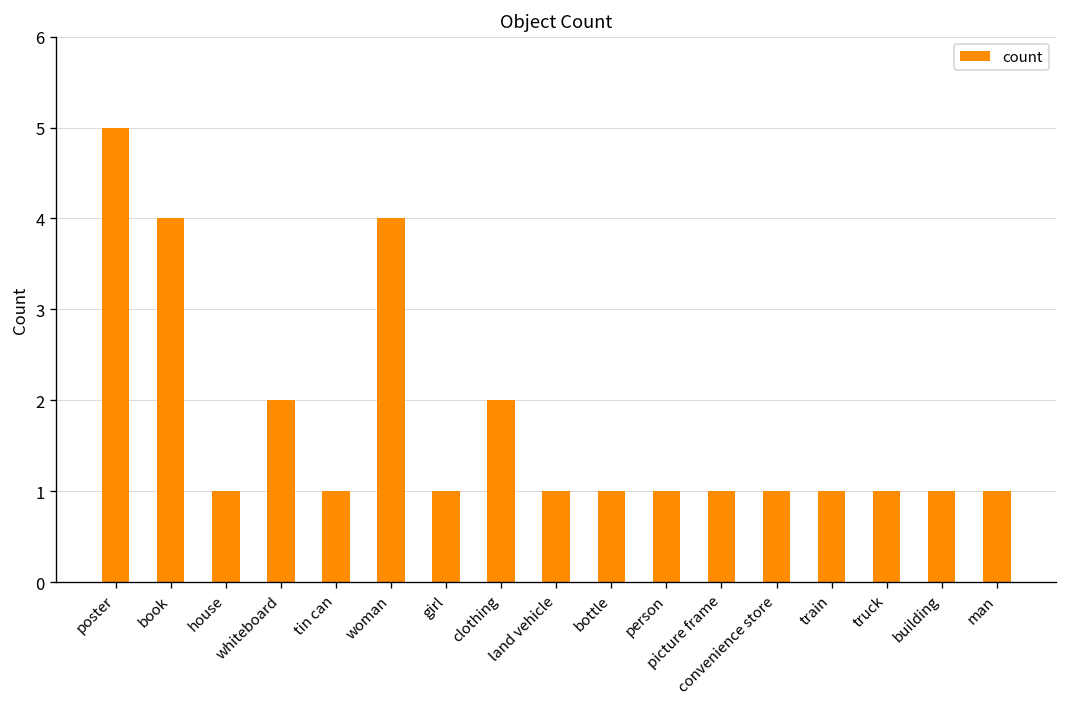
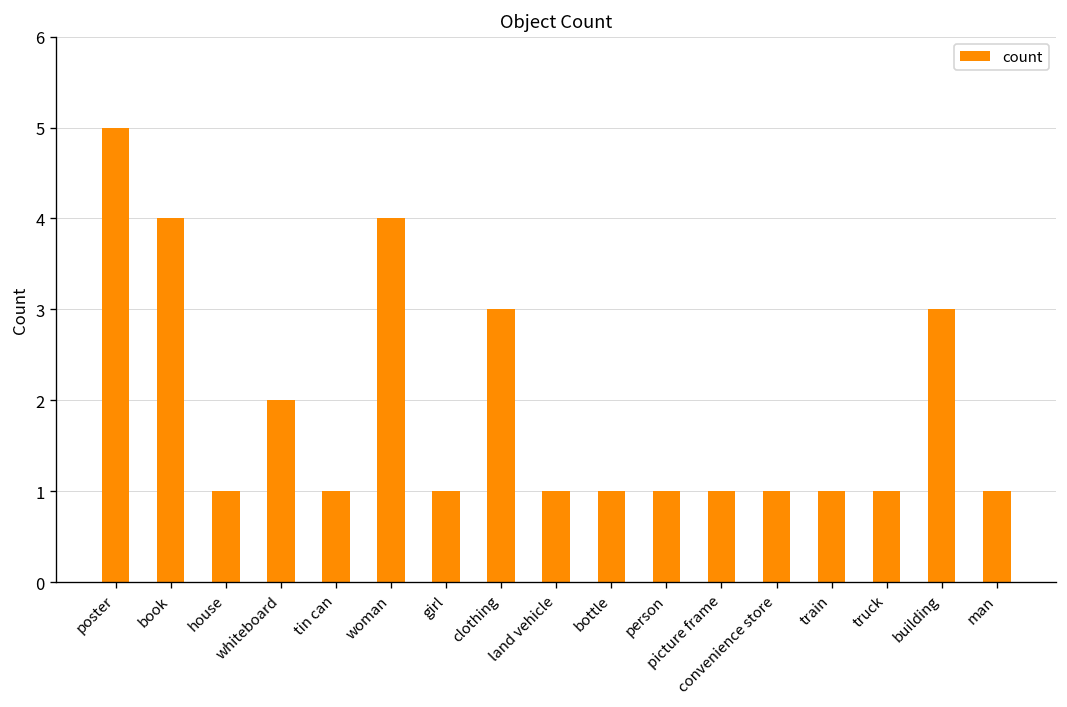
  {
    "poster": 5,
    "book": 4,
    "house": 1,
    "whiteboard": 2,
    "tin can": 1,
    "woman": 4,
    "girl": 1,
-   "clothing": 2,
+   "clothing": 3,
    "land vehicle": 1,
    "bottle": 1,
    "person": 1,
    "picture frame": 1,
    "convenience store": 1,
    "train": 1,
    "truck": 1,
-   "building": 1,
+   "building": 3,
    "man": 1
  }
